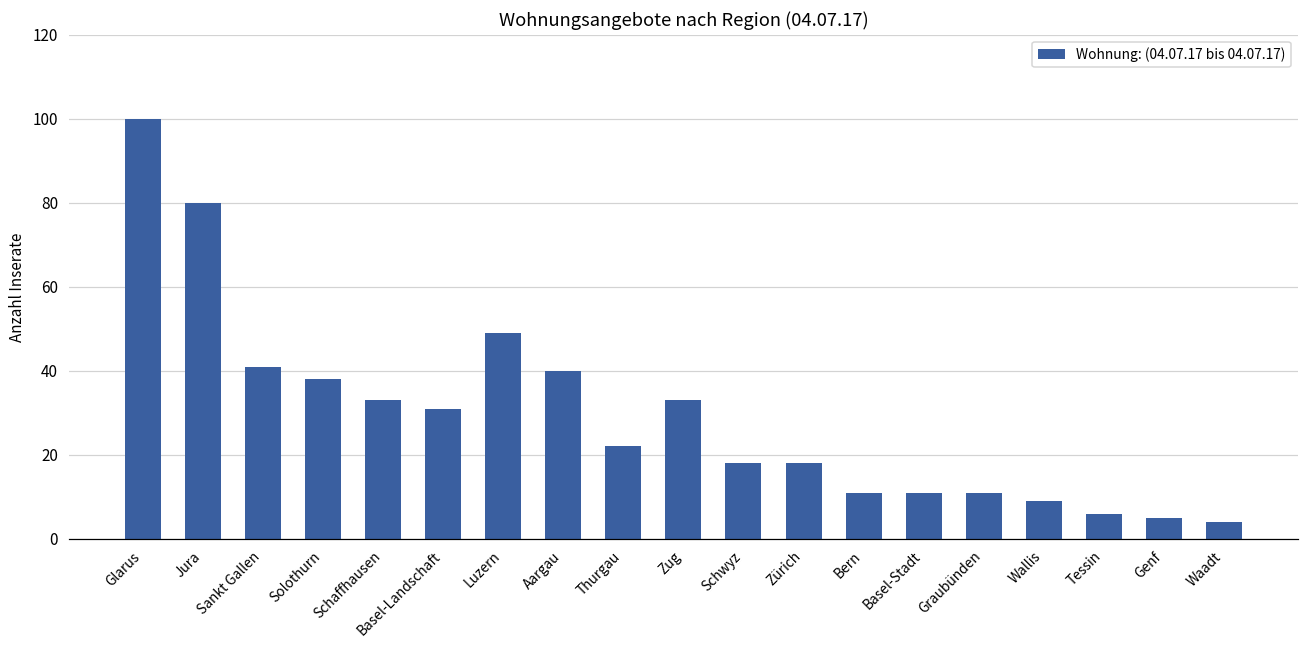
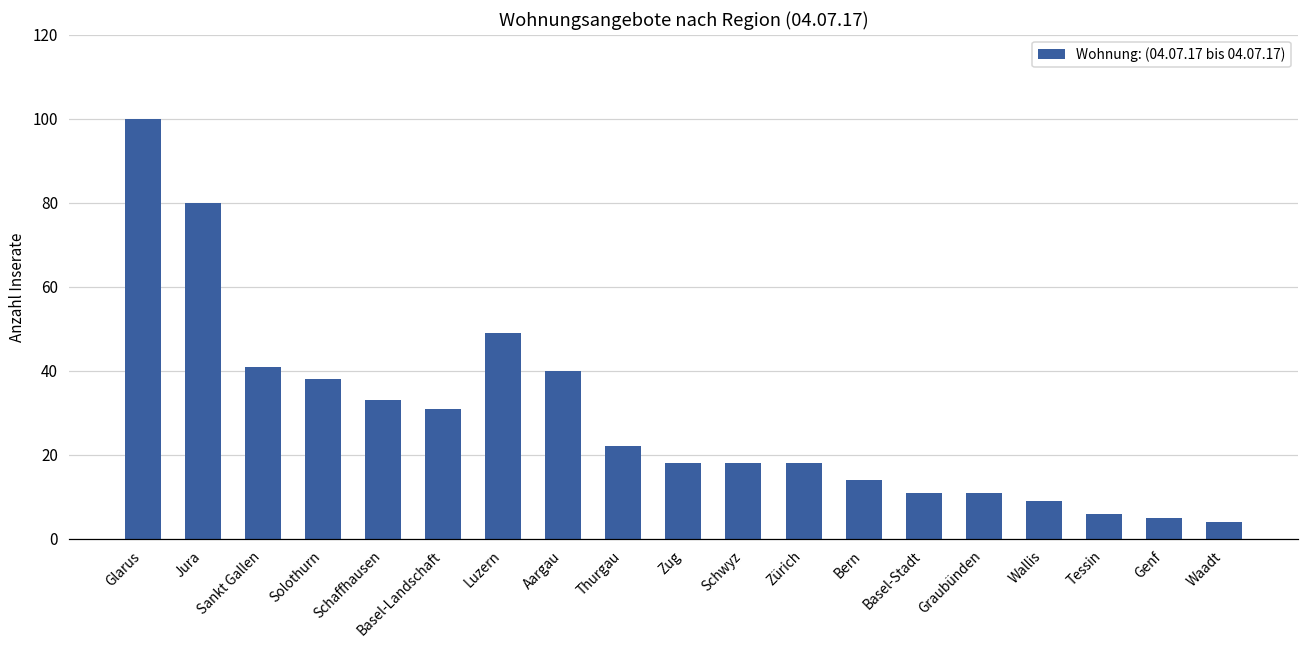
  {
    "Glarus": 100,
    "Jura": 80,
    "Sankt Gallen": 41,
    "Solothurn": 38,
    "Schaffhausen": 33,
    "Basel-Landschaft": 31,
    "Luzern": 49,
    "Aargau": 40,
    "Thurgau": 22,
-   "Zug": 33,
+   "Zug": 18,
    "Schwyz": 18,
    "Zürich": 18,
-   "Bern": 11,
+   "Bern": 14,
    "Basel-Stadt": 11,
    "Graubünden": 11,
    "Wallis": 9,
    "Tessin": 6,
    "Genf": 5,
    "Waadt": 4
  }
